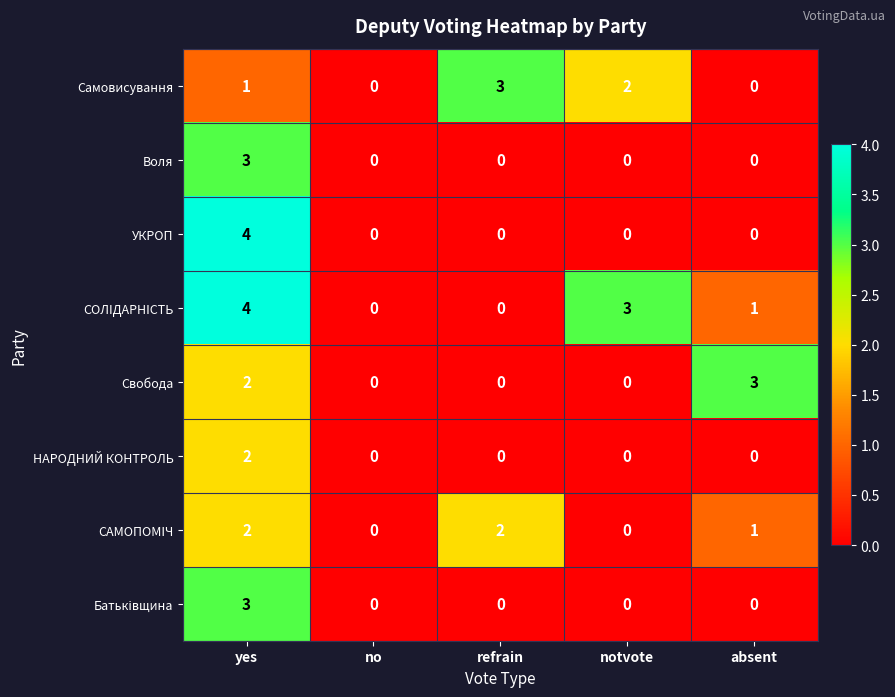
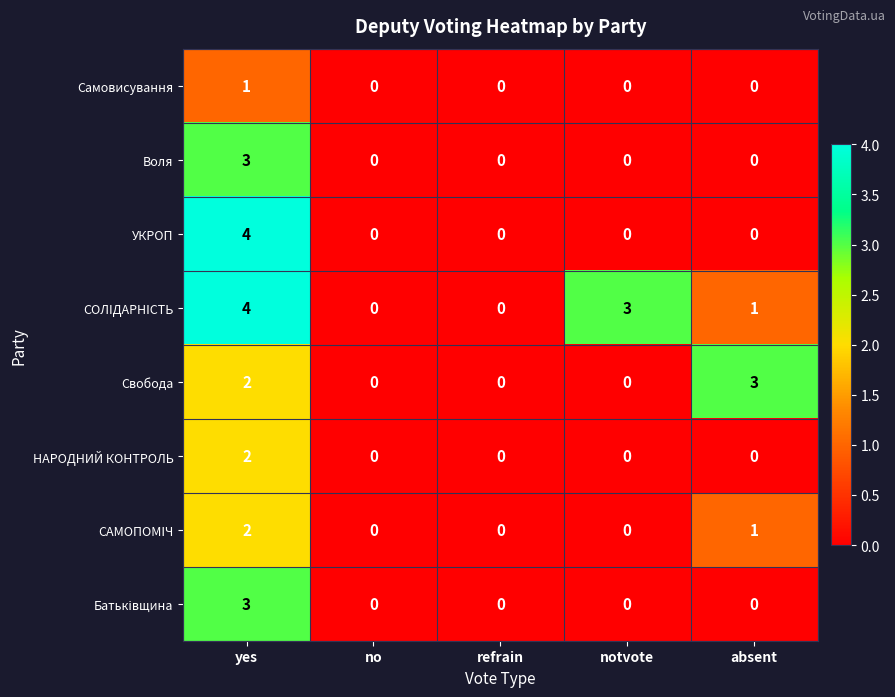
  {
    "Самовисування": {
      "yes": 1,
      "no": 0,
-     "refrain": 3,
-     "notvote": 2,
+     "refrain": 0,
+     "notvote": 0,
      "absent": 0
    },
    "Воля": {
      "yes": 3,
      "no": 0,
      "refrain": 0,
      "notvote": 0,
      "absent": 0
    },
    "УКРОП": {
      "yes": 4,
      "no": 0,
      "refrain": 0,
      "notvote": 0,
      "absent": 0
    },
    "СОЛІДАРНІСТЬ": {
      "yes": 4,
      "no": 0,
      "refrain": 0,
      "notvote": 3,
      "absent": 1
    },
    "Свобода": {
      "yes": 2,
      "no": 0,
      "refrain": 0,
      "notvote": 0,
      "absent": 3
    },
    "НАРОДНИЙ КОНТРОЛЬ": {
      "yes": 2,
      "no": 0,
      "refrain": 0,
      "notvote": 0,
      "absent": 0
    },
    "САМОПОМІЧ": {
      "yes": 2,
      "no": 0,
-     "refrain": 2,
+     "refrain": 0,
      "notvote": 0,
      "absent": 1
    },
    "Батьківщина": {
      "yes": 3,
      "no": 0,
      "refrain": 0,
      "notvote": 0,
      "absent": 0
    }
  }
